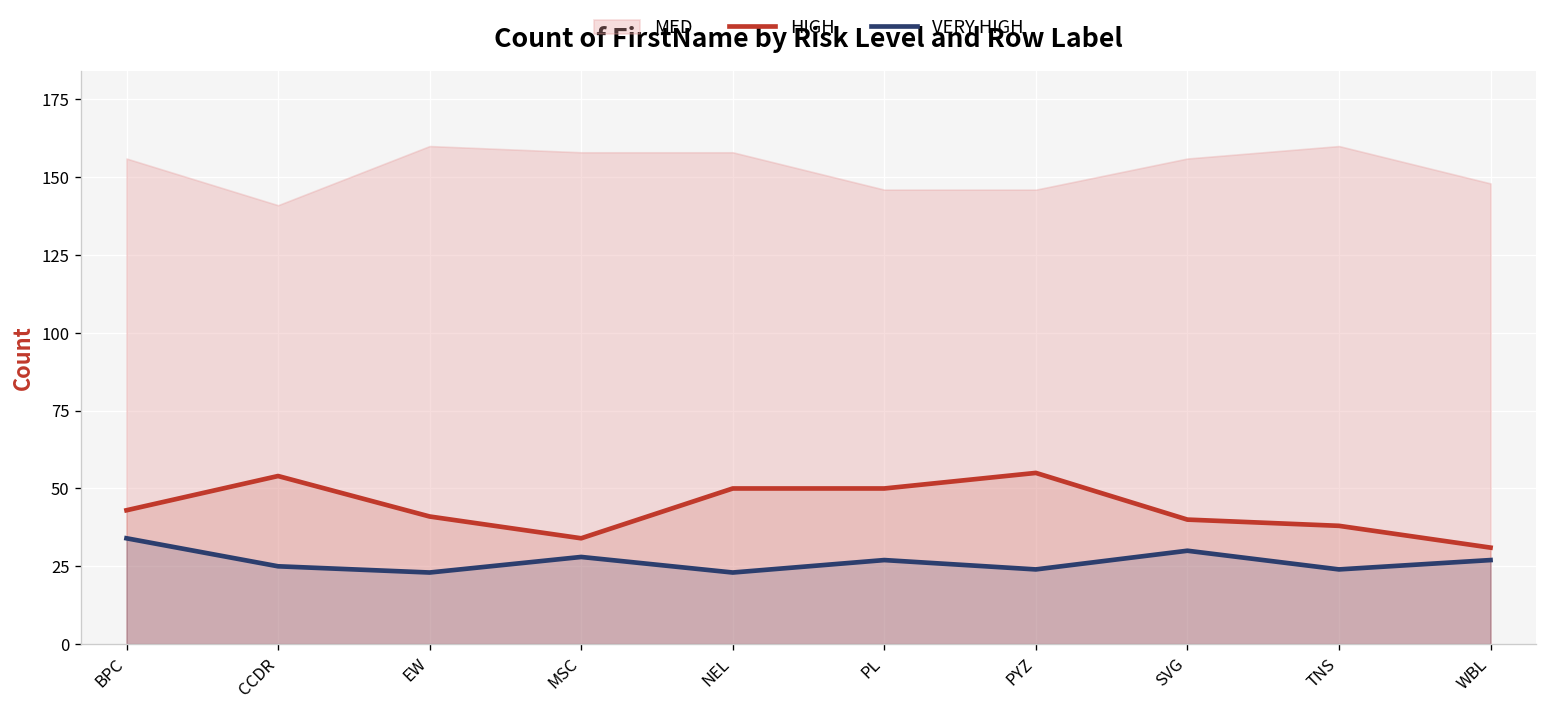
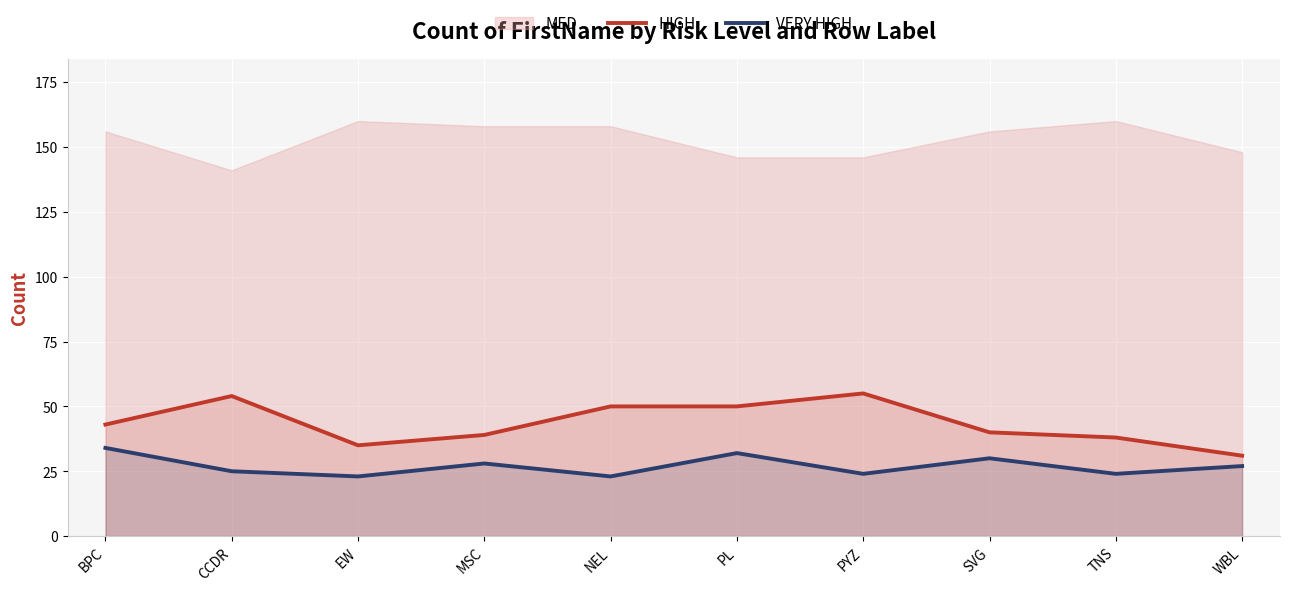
  {
    "HIGH": {
      "BPC": 43,
      "CCDR": 54,
-     "EW": 41,
-     "MSC": 34,
+     "EW": 35,
+     "MSC": 39,
      "NEL": 50,
      "PL": 50,
      "PYZ": 55,
      "SVG": 40,
      "TNS": 38,
      "WBL": 31
    },
    "MED": {
      "BPC": 156,
      "CCDR": 141,
      "EW": 160,
      "MSC": 158,
      "NEL": 158,
      "PL": 146,
      "PYZ": 146,
      "SVG": 156,
      "TNS": 160,
      "WBL": 148
    },
    "VERY HIGH": {
      "BPC": 34,
      "CCDR": 25,
      "EW": 23,
      "MSC": 28,
      "NEL": 23,
-     "PL": 27,
+     "PL": 32,
      "PYZ": 24,
      "SVG": 30,
      "TNS": 24,
      "WBL": 27
    }
  }
